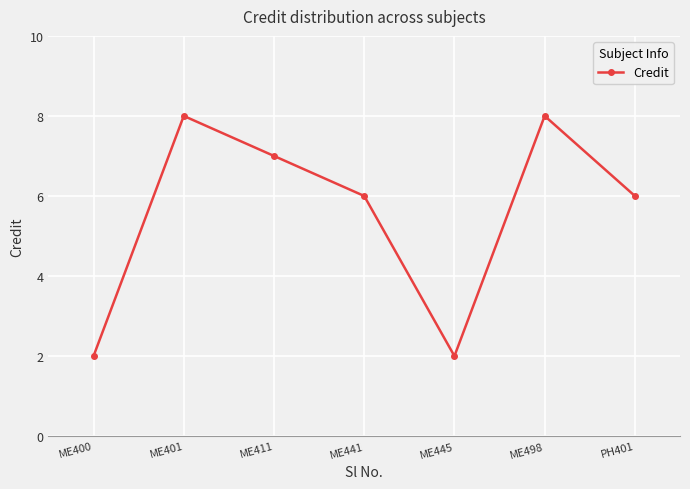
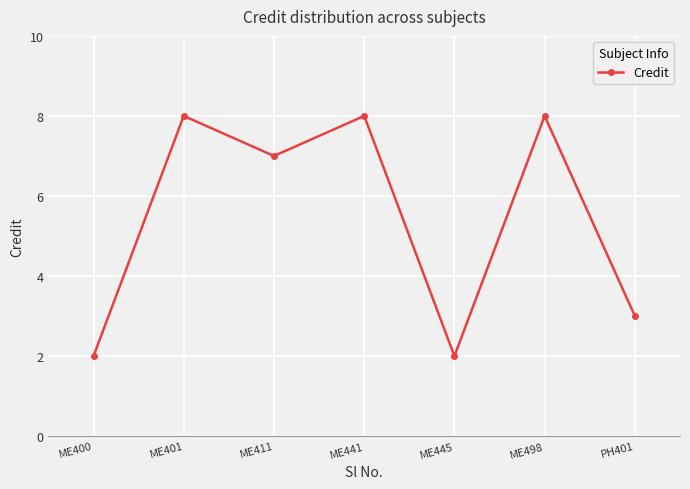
  {
    "ME400": 2,
    "ME401": 8,
    "ME411": 7,
-   "ME441": 6,
+   "ME441": 8,
    "ME445": 2,
    "ME498": 8,
-   "PH401": 6
+   "PH401": 3
  }
